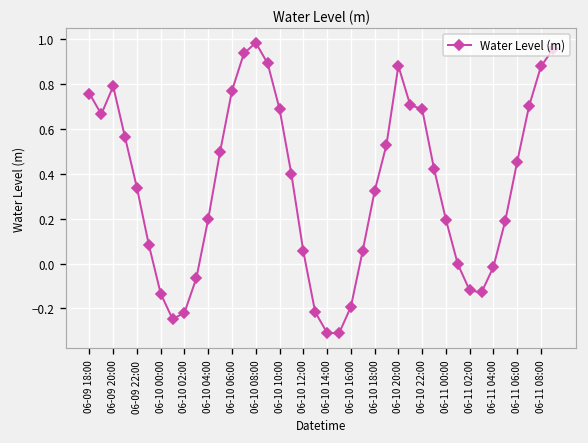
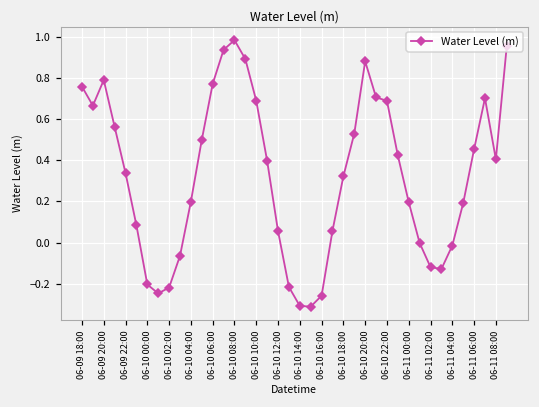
  {
    "06-09 18:00": 0.76,
    "06-09 20:00": 0.79,
    "06-09 22:00": 0.34,
-   "06-10 00:00": -0.13,
+   "06-10 00:00": -0.20,
    "06-10 02:00": -0.22,
    "06-10 04:00": 0.20,
    "06-10 06:00": 0.77,
    "06-10 08:00": 0.99,
    "06-10 10:00": 0.69,
    "06-10 12:00": 0.06,
    "06-10 14:00": -0.31,
-   "06-10 16:00": -0.19,
+   "06-10 16:00": -0.26,
    "06-10 18:00": 0.32,
    "06-10 20:00": 0.88,
    "06-10 22:00": 0.69,
    "06-11 00:00": 0.20,
    "06-11 02:00": -0.12,
    "06-11 04:00": -0.01,
    "06-11 06:00": 0.45,
-   "06-11 08:00": 0.88
+   "06-11 08:00": 0.41
  }
